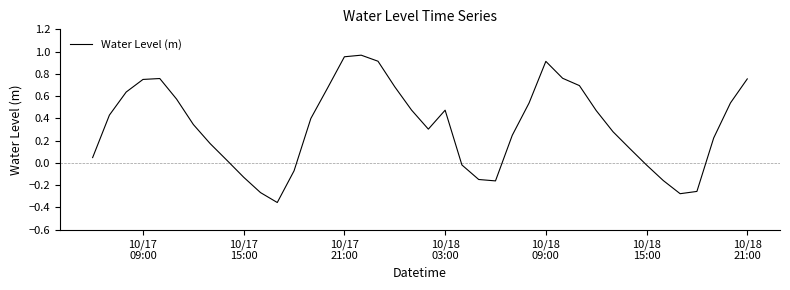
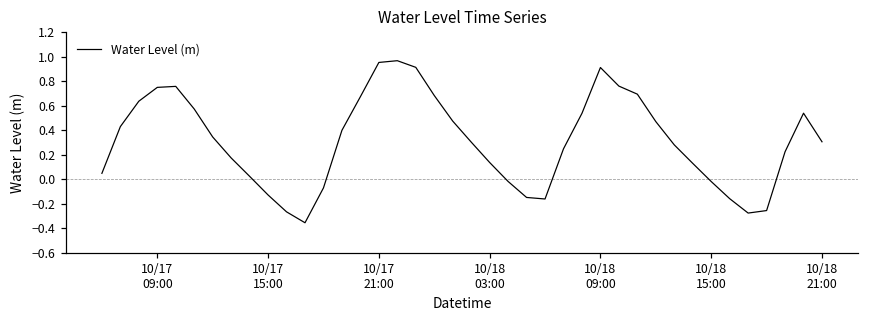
  {
    "10/17 09:00": 0.75,
    "10/17 15:00": -0.13,
    "10/17 21:00": 0.95,
-   "10/18 03:00": 0.47,
+   "10/18 03:00": 0.14,
    "10/18 09:00": 0.91,
    "10/18 15:00": -0.02,
-   "10/18 21:00": 0.75
+   "10/18 21:00": 0.31
  }
